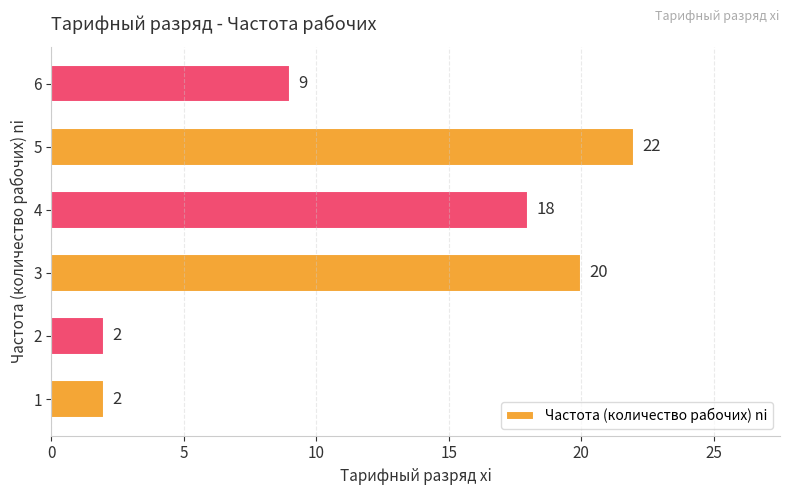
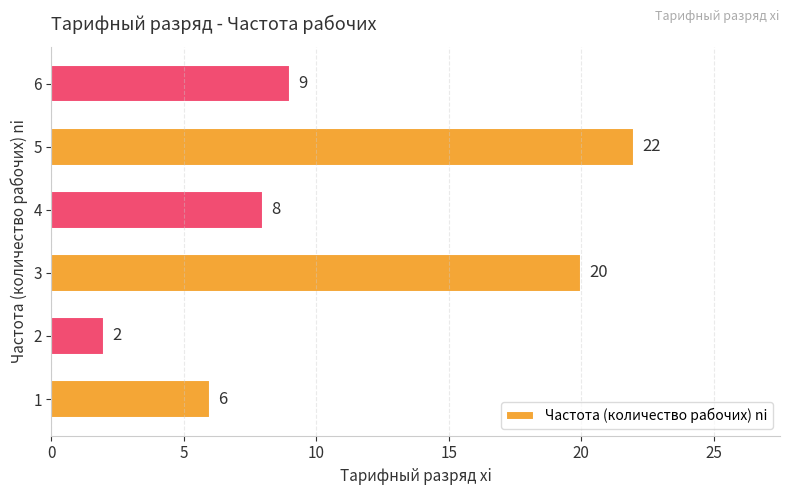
  {
    "6": 9,
    "5": 22,
-   "4": 18,
+   "4": 8,
    "3": 20,
    "2": 2,
-   "1": 2
+   "1": 6
  }
